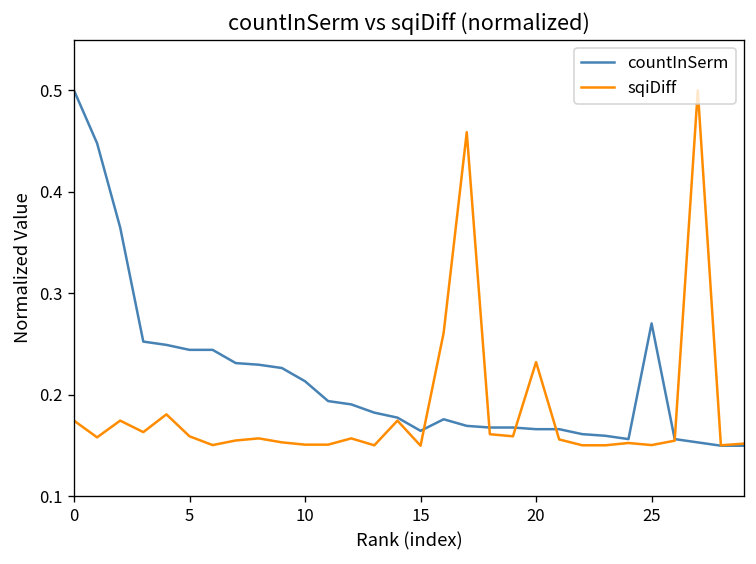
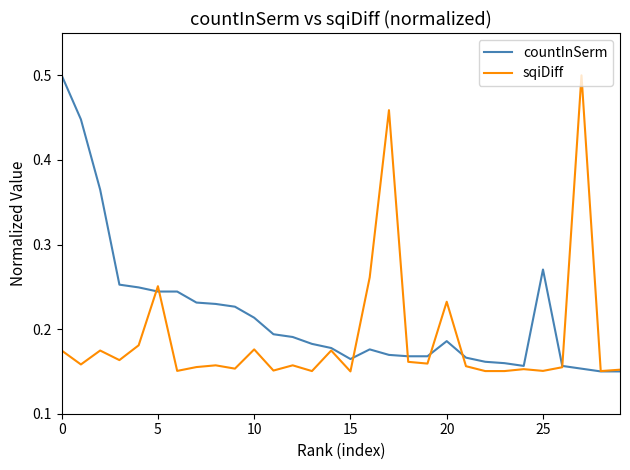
  {
    "countInSerm": {
      "0": 0.50,
      "5": 0.24,
      "10": 0.21,
      "15": 0.16,
-     "20": 0.17,
+     "20": 0.19,
      "25": 0.27
    },
    "sqiDiff": {
      "0": 0.17,
-     "5": 0.16,
-     "10": 0.15,
+     "5": 0.25,
+     "10": 0.18,
      "15": 0.15,
      "20": 0.23,
      "25": 0.15
    }
  }
